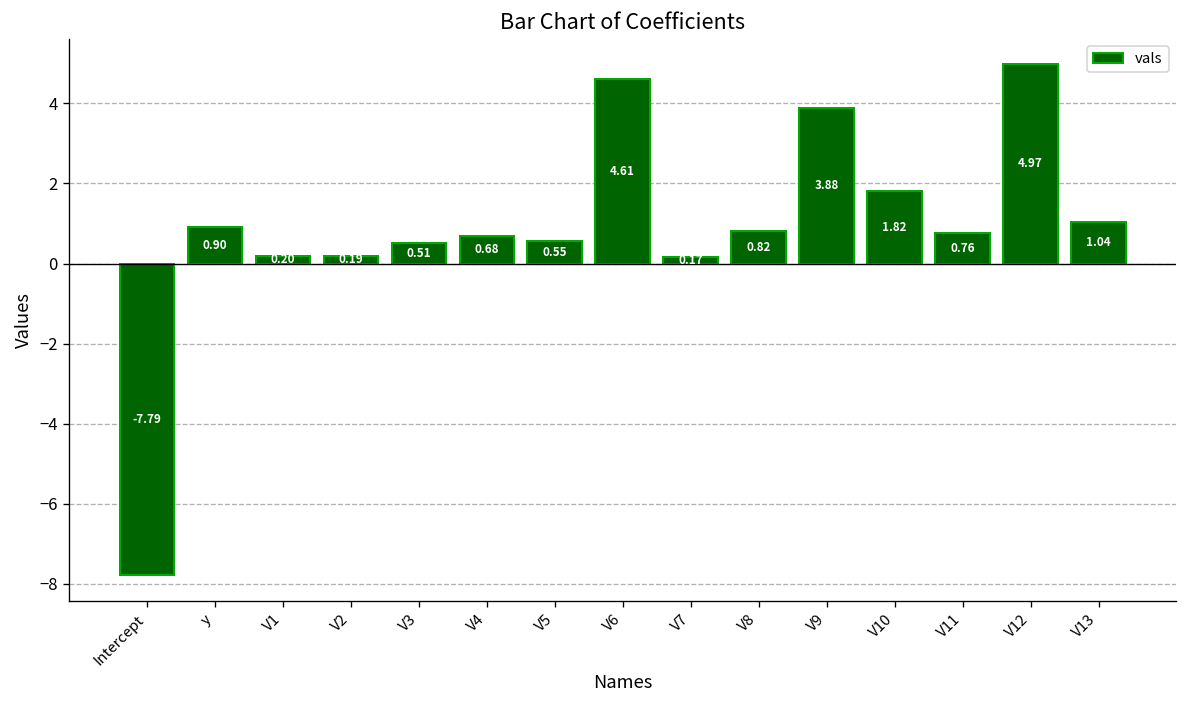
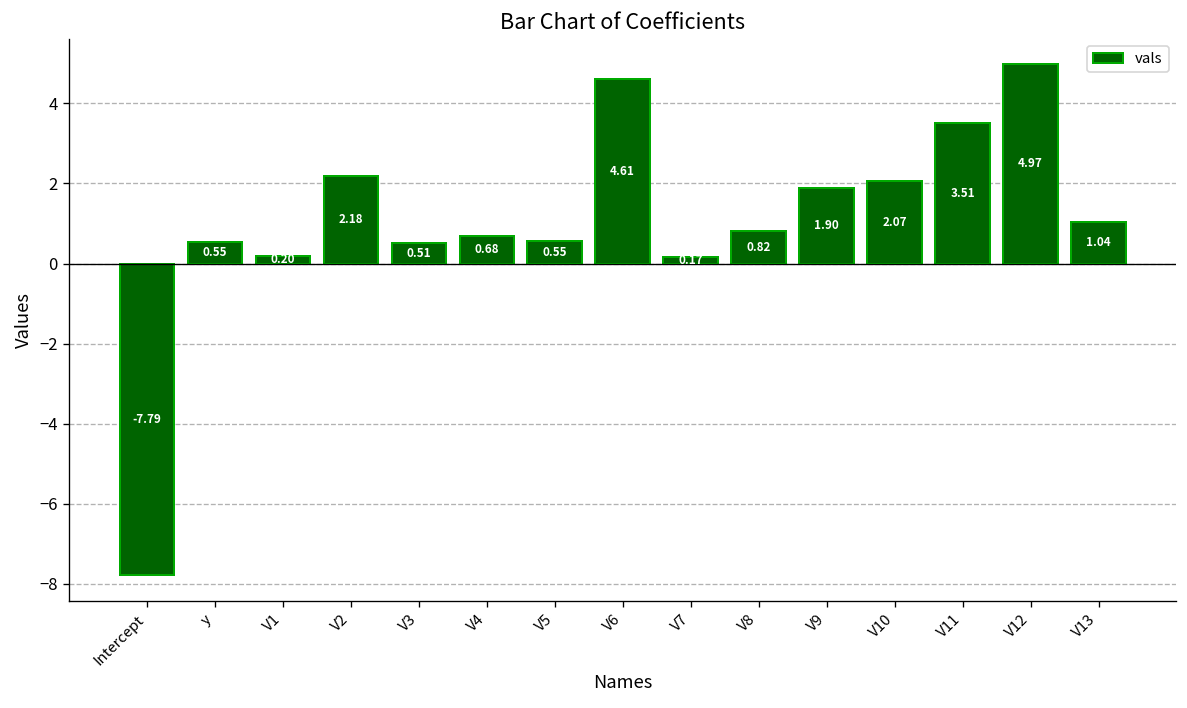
  {
    "Intercept": -7.79,
-   "y": 0.90,
+   "y": 0.55,
    "V1": 0.20,
-   "V2": 0.19,
+   "V2": 2.18,
    "V3": 0.51,
    "V4": 0.68,
    "V5": 0.55,
    "V6": 4.61,
    "V7": 0.17,
    "V8": 0.82,
-   "V9": 3.88,
-   "V10": 1.82,
-   "V11": 0.76,
+   "V9": 1.90,
+   "V10": 2.07,
+   "V11": 3.51,
    "V12": 4.97,
    "V13": 1.04
  }
